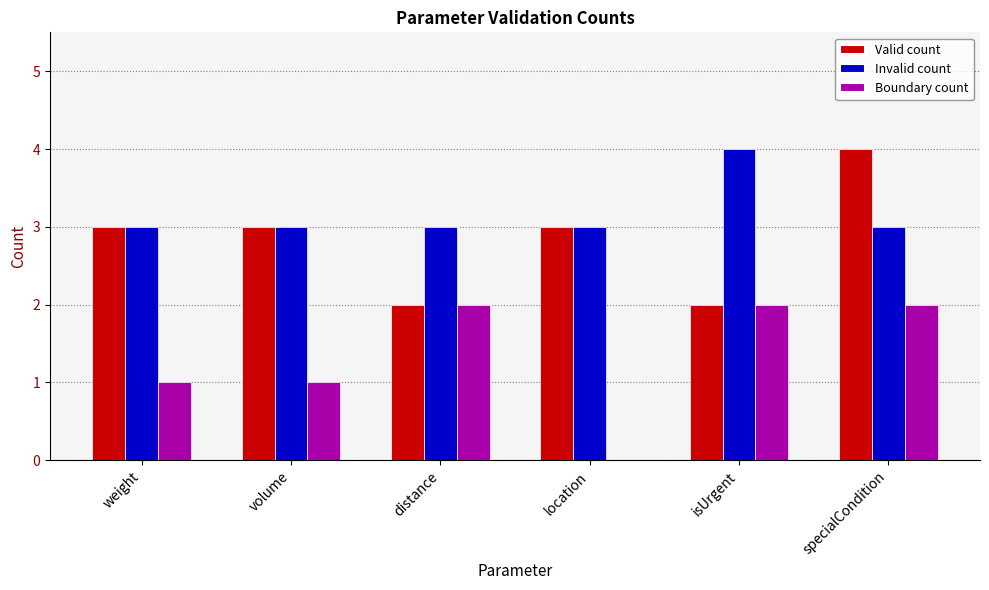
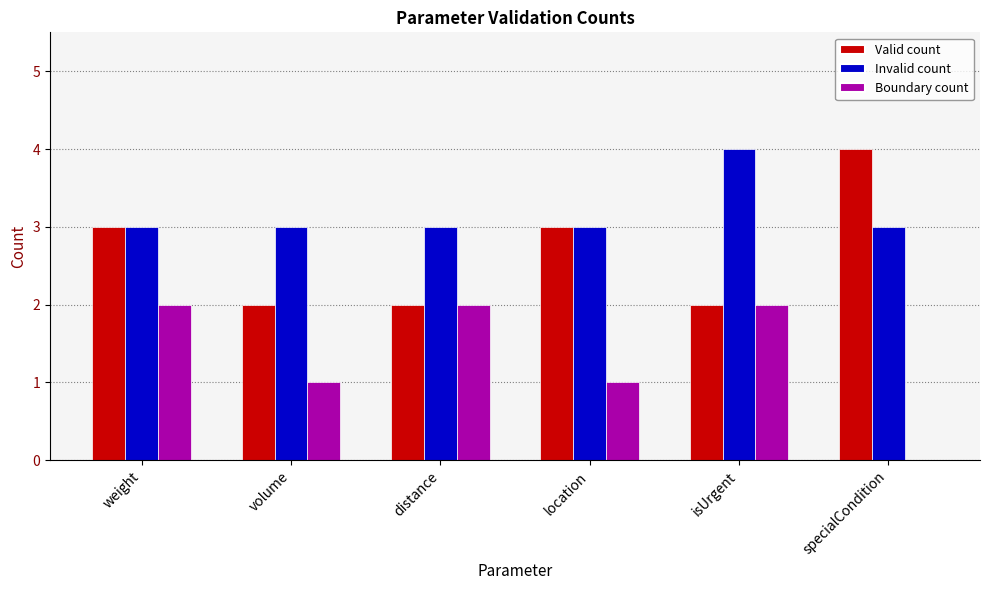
  {
    "Valid count": {
      "weight": 3,
-     "volume": 3,
+     "volume": 2,
      "distance": 2,
      "location": 3,
      "isUrgent": 2,
      "specialCondition": 4
    },
    "Invalid count": {
      "weight": 3,
      "volume": 3,
      "distance": 3,
      "location": 3,
      "isUrgent": 4,
      "specialCondition": 3
    },
    "Boundary count": {
-     "weight": 1,
+     "weight": 2,
      "volume": 1,
      "distance": 2,
-     "location": 0,
+     "location": 1,
      "isUrgent": 2,
-     "specialCondition": 2
+     "specialCondition": 0
    }
  }
